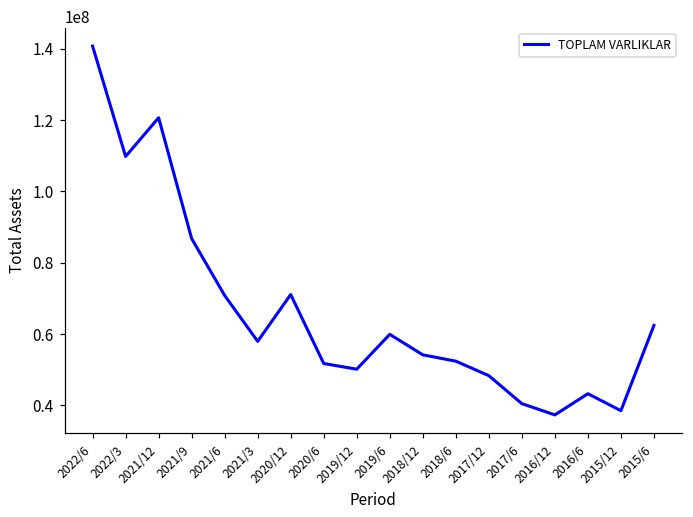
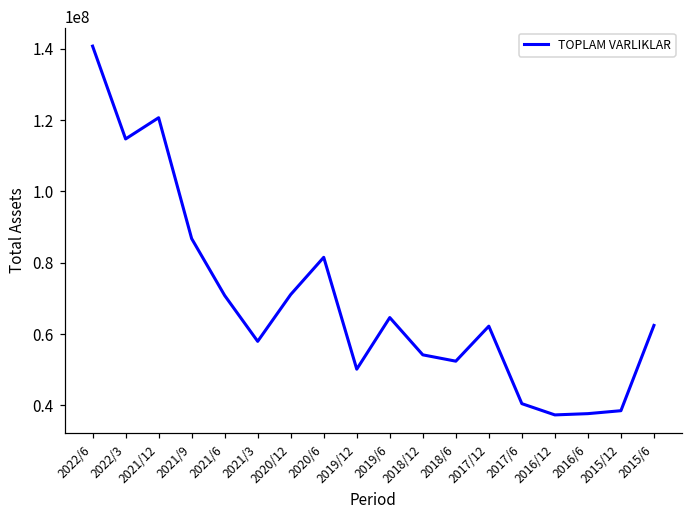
  {
    "2022/6": 141000000,
-   "2022/3": 110000000,
+   "2022/3": 115000000,
    "2021/12": 121000000,
    "2021/9": 87000000,
    "2021/6": 71000000,
    "2021/3": 58000000,
    "2020/12": 71000000,
-   "2020/6": 52000000,
+   "2020/6": 82000000,
    "2019/12": 50000000,
-   "2019/6": 60000000,
+   "2019/6": 65000000,
    "2018/12": 54000000,
    "2018/6": 52000000,
-   "2017/12": 48000000,
+   "2017/12": 62000000,
    "2017/6": 41000000,
    "2016/12": 37000000,
-   "2016/6": 43000000,
+   "2016/6": 38000000,
    "2015/12": 39000000,
    "2015/6": 62000000
  }
